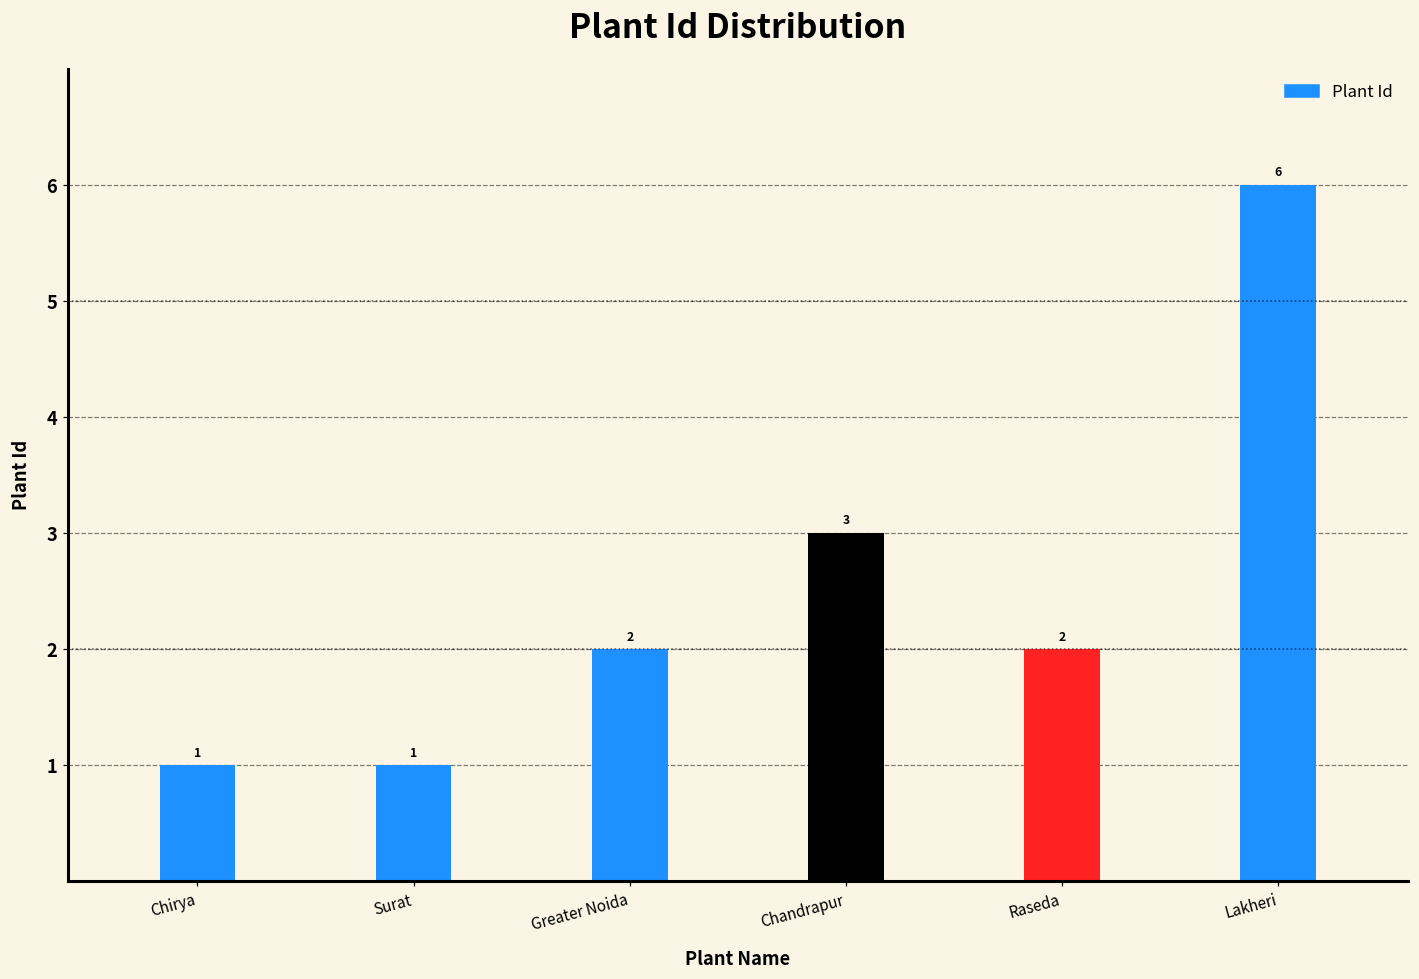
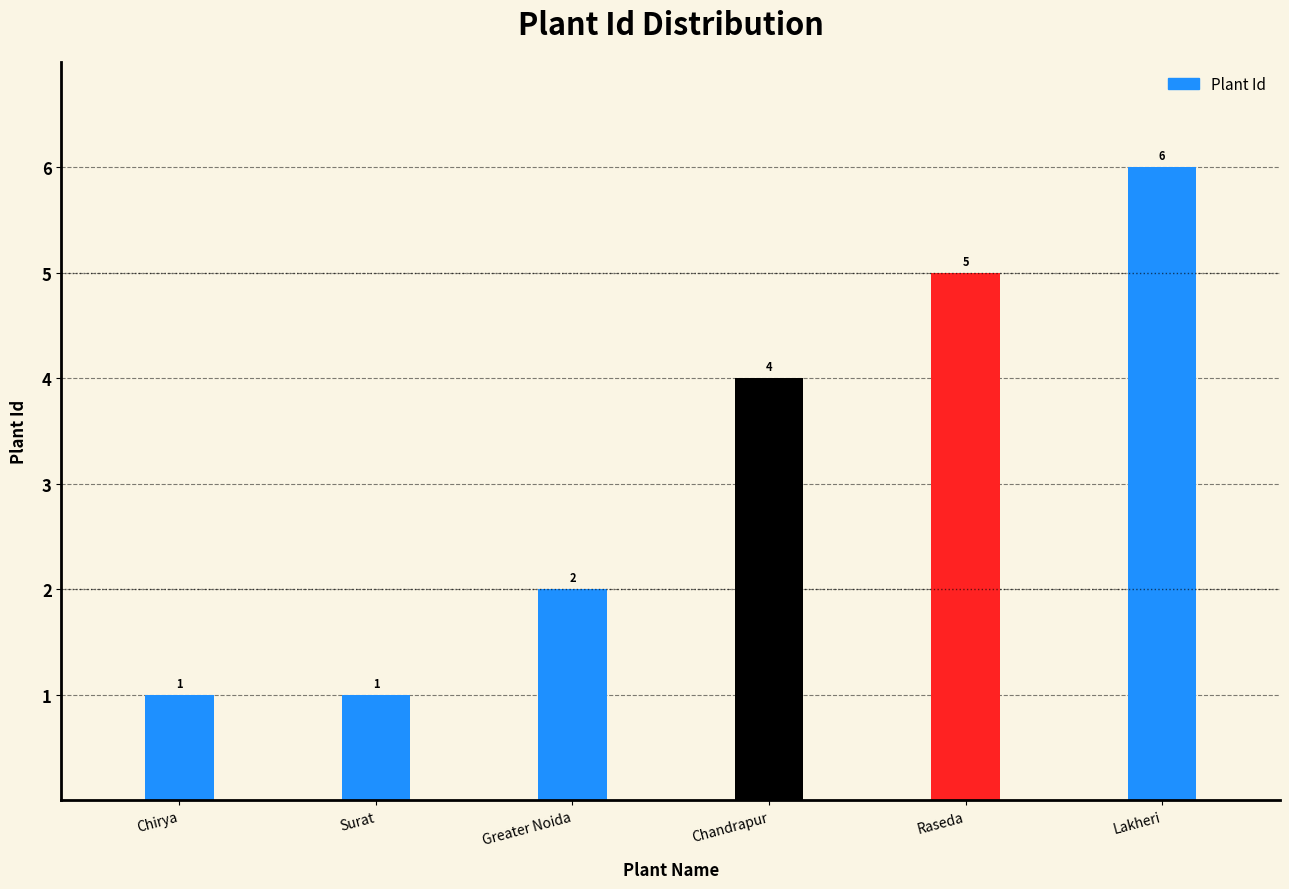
  {
    "Chirya": 1,
    "Surat": 1,
    "Greater Noida": 2,
-   "Chandrapur": 3,
-   "Raseda": 2,
+   "Chandrapur": 4,
+   "Raseda": 5,
    "Lakheri": 6
  }
